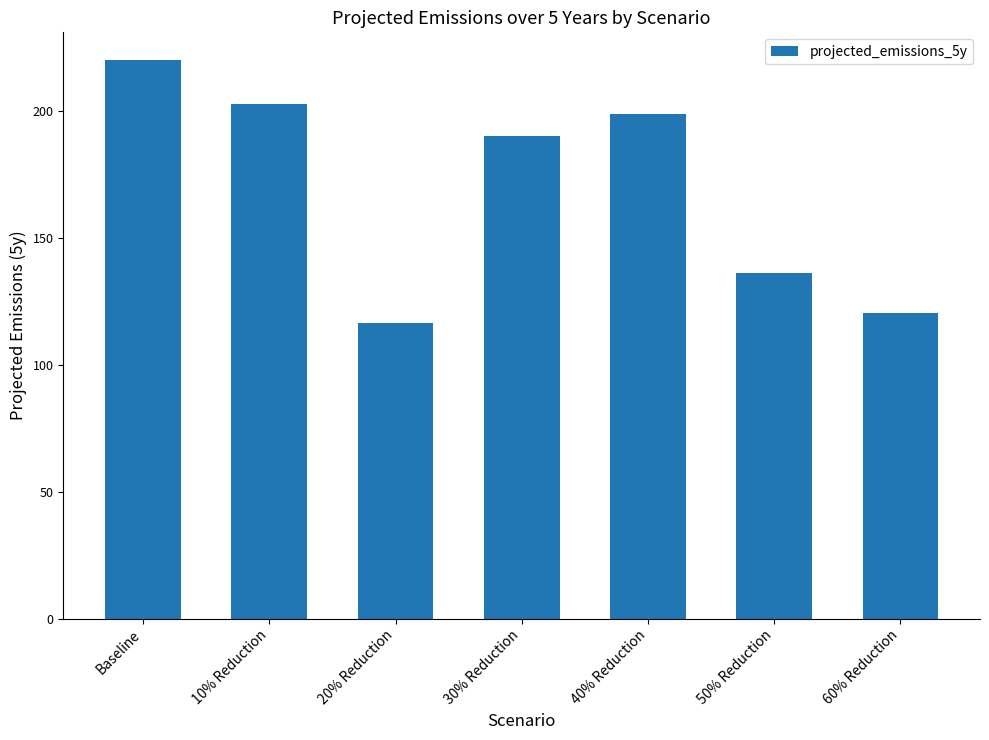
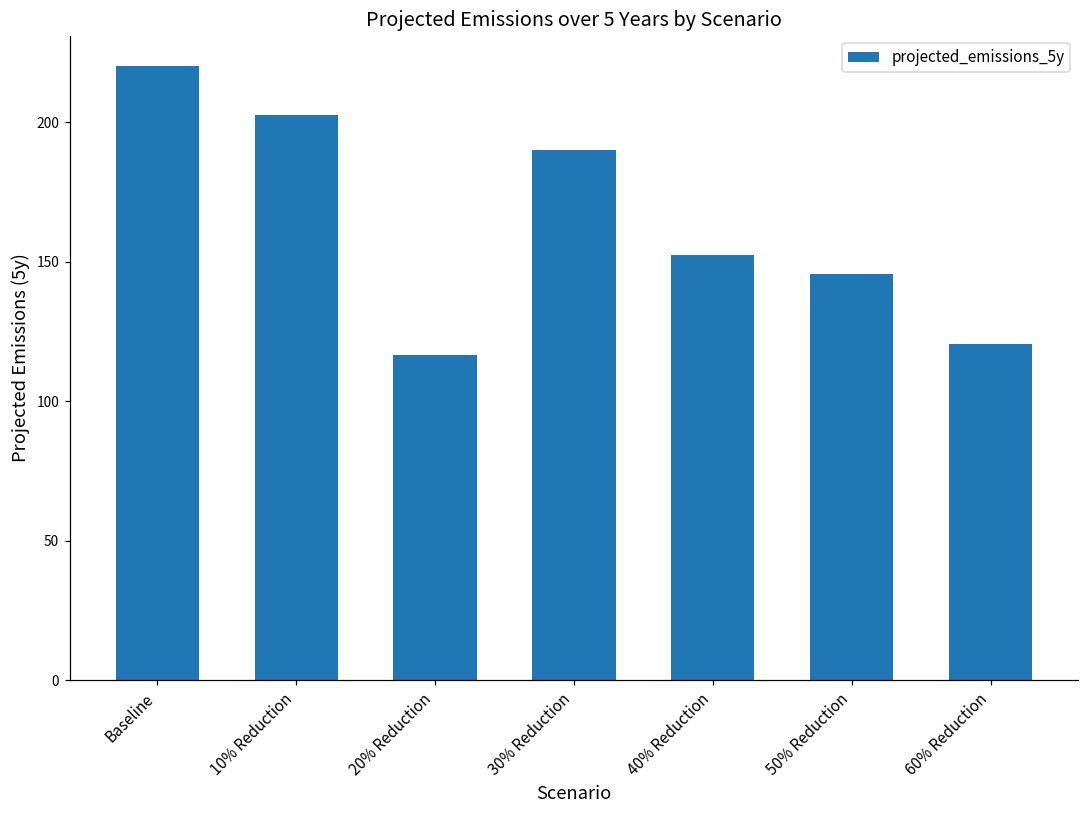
  {
    "Baseline": 220,
    "10% Reduction": 203,
    "20% Reduction": 116,
    "30% Reduction": 190,
-   "40% Reduction": 199,
-   "50% Reduction": 136,
+   "40% Reduction": 152,
+   "50% Reduction": 146,
    "60% Reduction": 120
  }
